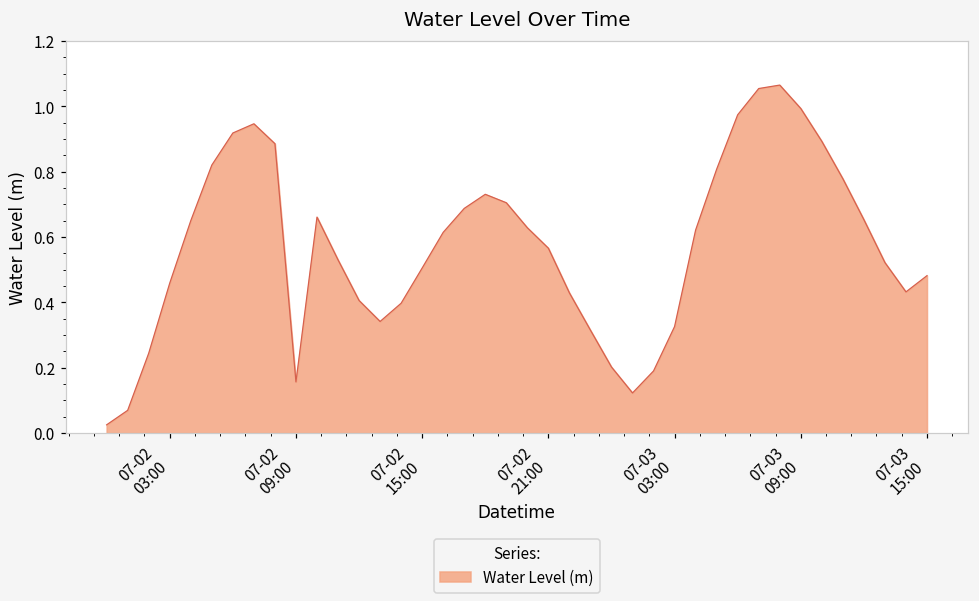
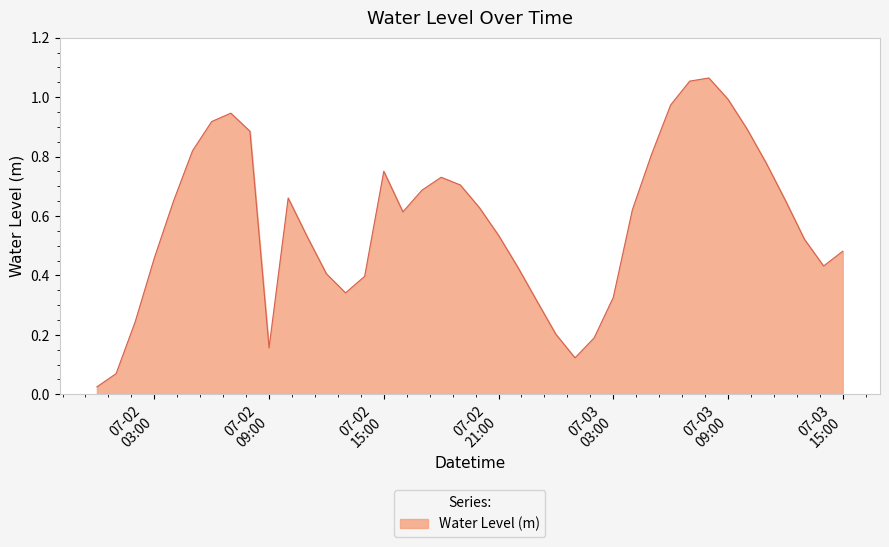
  {
    "07-02 03:00": 0.46,
    "07-02 09:00": 0.16,
-   "07-02 15:00": 0.50,
-   "07-02 21:00": 0.57,
+   "07-02 15:00": 0.75,
+   "07-02 21:00": 0.54,
    "07-03 03:00": 0.33,
    "07-03 09:00": 0.99,
    "07-03 15:00": 0.48
  }
